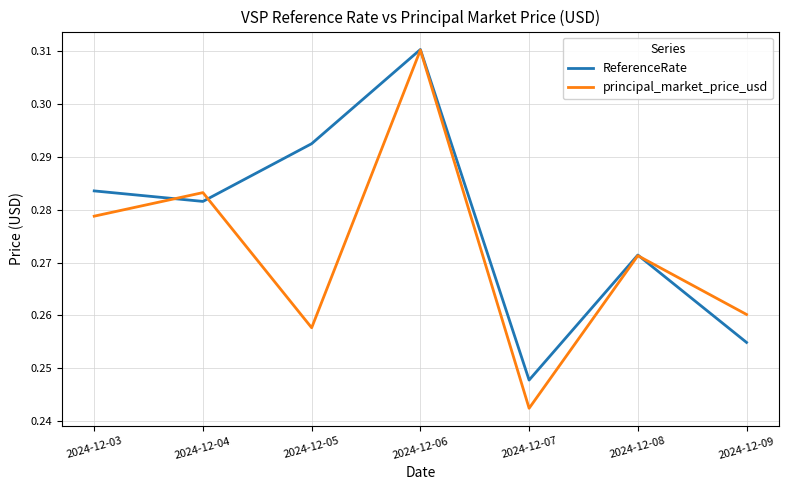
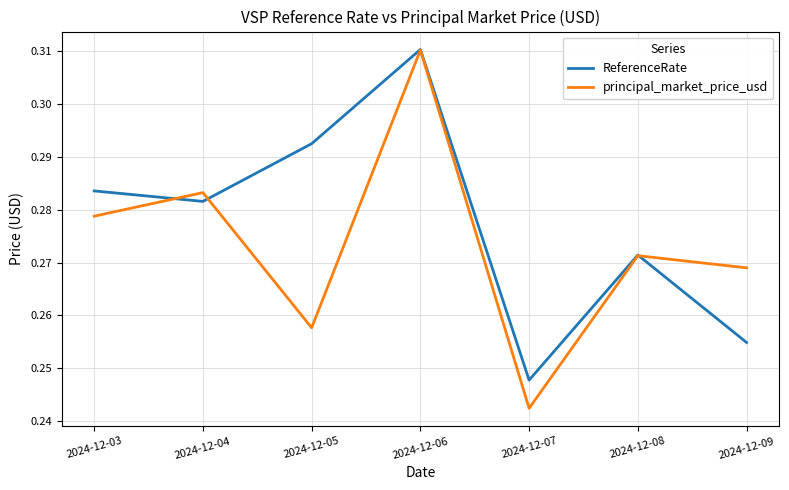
  {
    "ReferenceRate": {
      "2024-12-03": 0.284,
      "2024-12-04": 0.282,
      "2024-12-05": 0.293,
      "2024-12-07": 0.248,
      "2024-12-09": 0.255
    },
    "principal_market_price_usd": {
      "2024-12-03": 0.279,
      "2024-12-04": 0.283,
      "2024-12-05": 0.258,
      "2024-12-07": 0.242,
-     "2024-12-09": 0.260
+     "2024-12-09": 0.269
    }
  }
